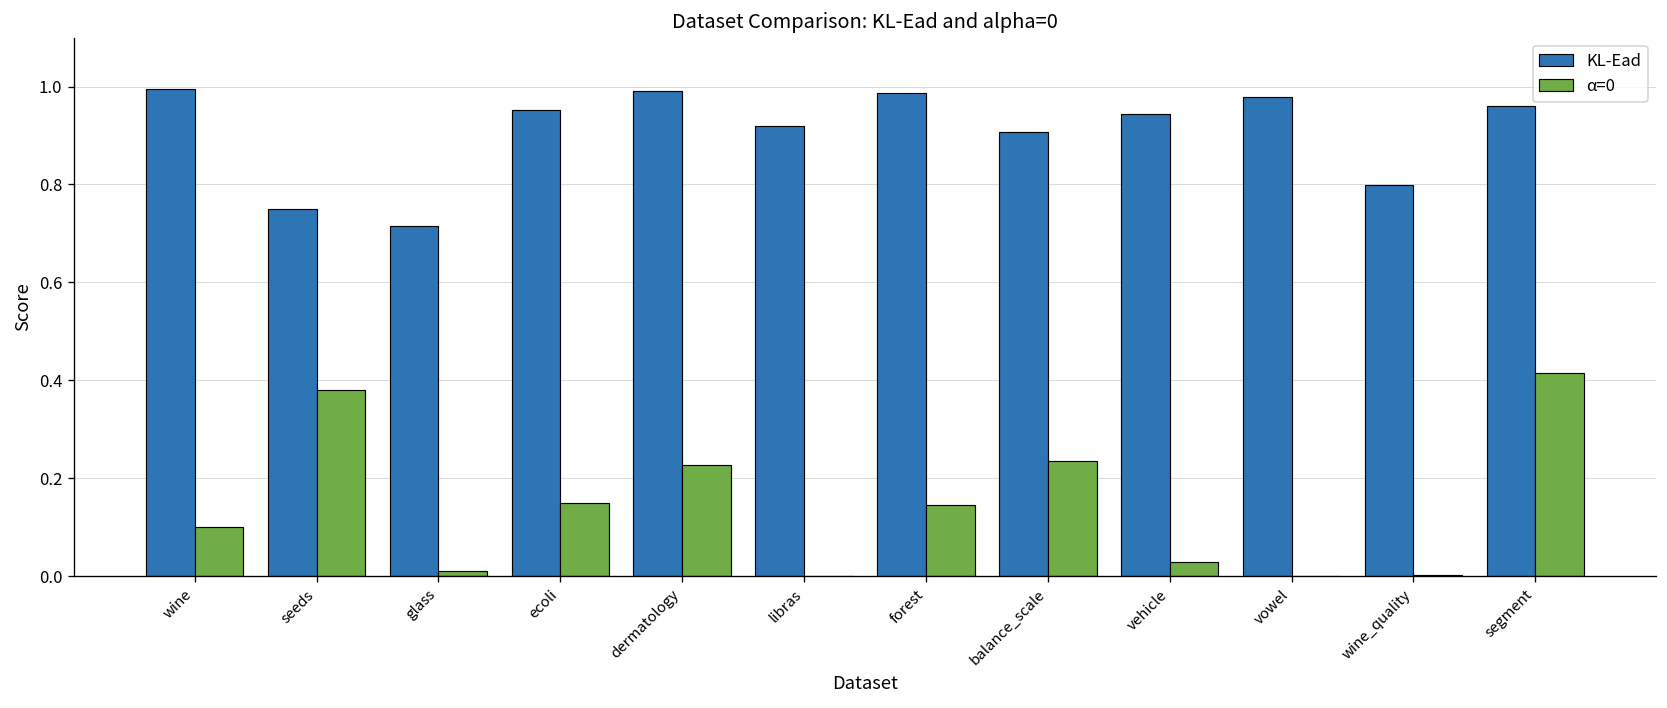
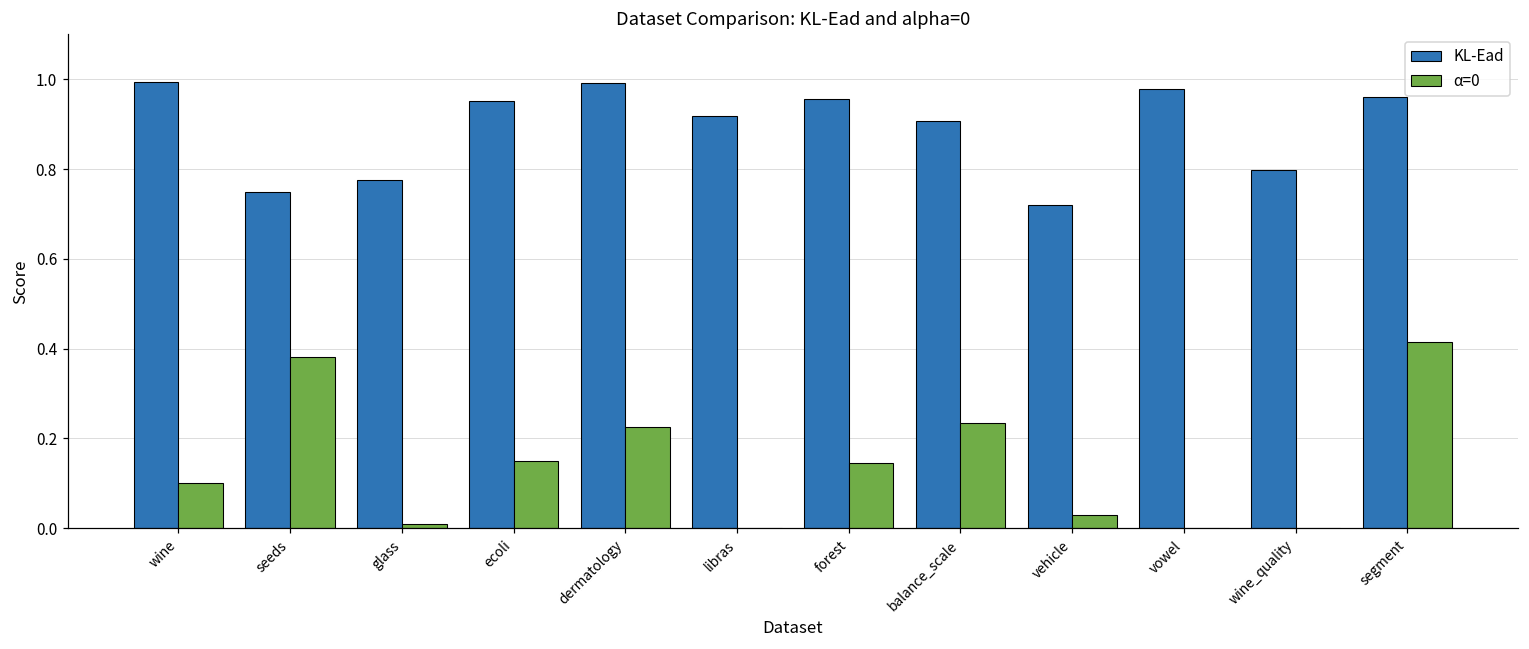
  {
    "KL-Ead": {
      "wine": 0.99,
      "seeds": 0.75,
-     "glass": 0.71,
+     "glass": 0.77,
      "ecoli": 0.95,
      "dermatology": 0.99,
      "libras": 0.92,
-     "forest": 0.99,
+     "forest": 0.96,
      "balance_scale": 0.91,
-     "vehicle": 0.94,
+     "vehicle": 0.72,
      "vowel": 0.98,
      "wine_quality": 0.80,
      "segment": 0.96
    },
    "α=0": {
      "wine": 0.10,
      "seeds": 0.38,
      "glass": 0.01,
      "ecoli": 0.15,
      "dermatology": 0.23,
      "libras": 0.00,
      "forest": 0.15,
      "balance_scale": 0.24,
      "vehicle": 0.03,
      "vowel": 0.00,
      "segment": 0.41
    }
  }
